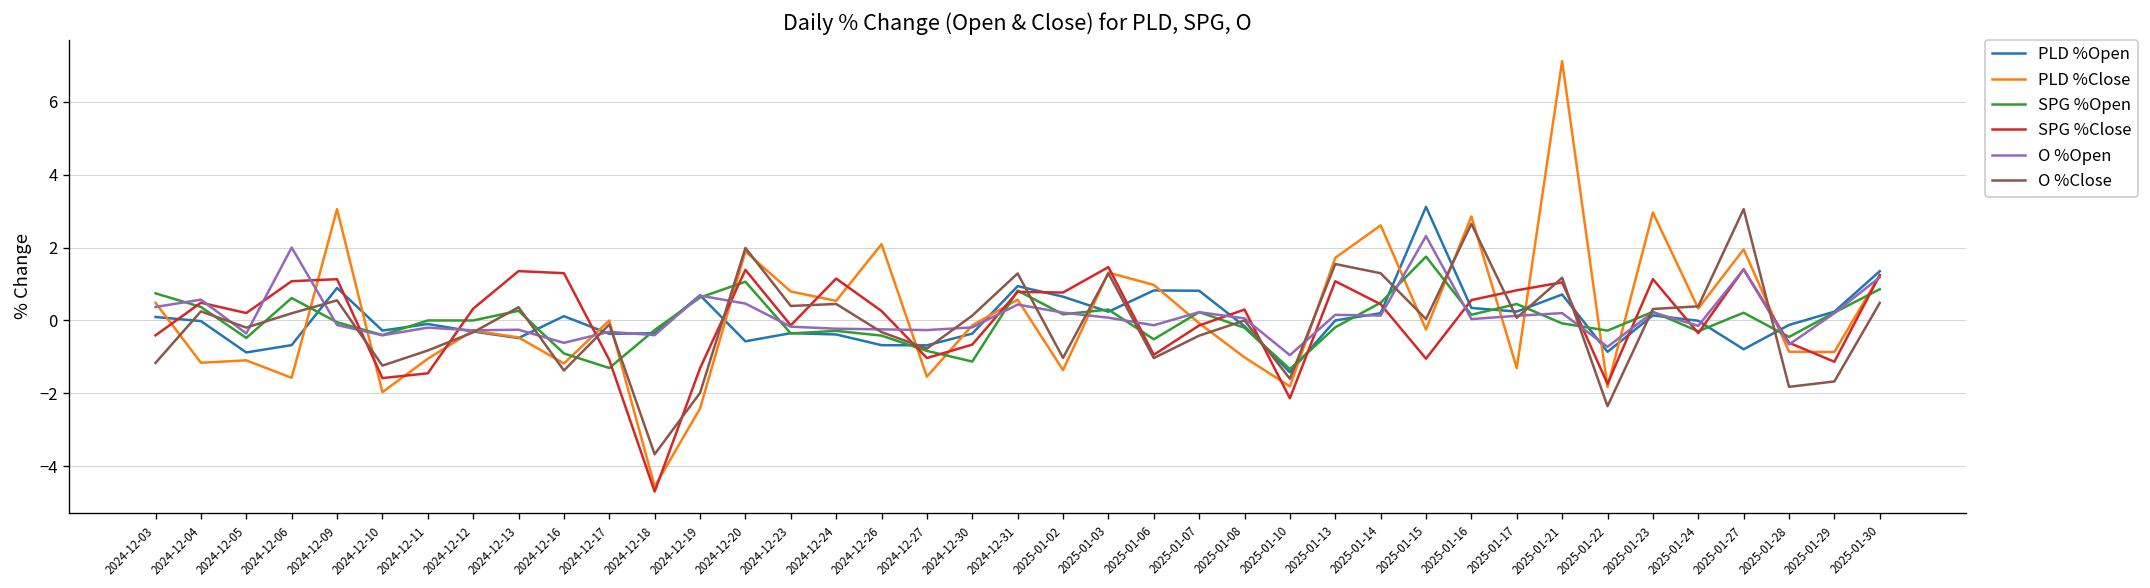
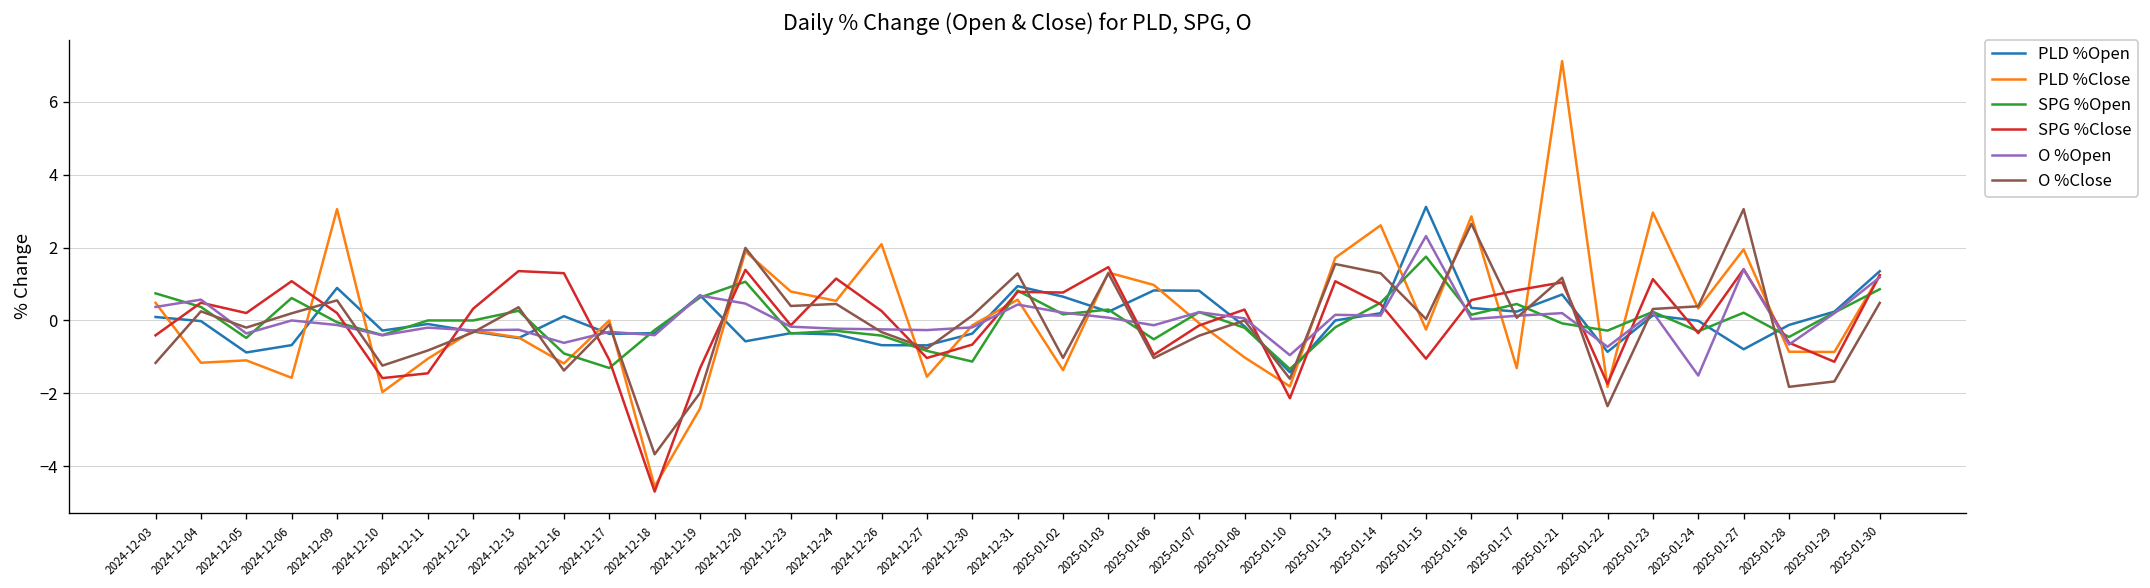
  {
    "PLD %Open": {
      "2024-12-03": 0.1,
      "2024-12-04": 0.0,
      "2024-12-05": -0.9,
      "2024-12-06": -0.7,
      "2024-12-09": 0.9,
      "2024-12-10": -0.3,
      "2024-12-11": -0.1,
      "2024-12-16": 0.1,
      "2024-12-20": -0.6,
      "2024-12-24": -0.4,
      "2024-12-26": -0.7,
      "2024-12-27": -0.7,
      "2024-12-30": -0.4,
      "2024-12-31": 0.9,
      "2025-01-02": 0.7,
      "2025-01-06": 0.8,
      "2025-01-07": 0.8,
      "2025-01-10": -1.4,
      "2025-01-13": 0.0,
      "2025-01-15": 3.1,
      "2025-01-16": 0.3,
      "2025-01-17": 0.2,
      "2025-01-21": 0.7,
      "2025-01-22": -0.9,
      "2025-01-24": 0.0,
      "2025-01-27": -0.8,
      "2025-01-28": -0.1,
      "2025-01-30": 1.4
    },
    "PLD %Close": {
      "2024-12-03": 0.5,
      "2024-12-04": -1.2,
      "2024-12-05": -1.1,
      "2024-12-06": -1.6,
      "2024-12-09": 3.1,
      "2024-12-10": -2.0,
      "2024-12-11": -1.1,
      "2024-12-16": -1.2,
      "2024-12-17": 0.0,
      "2024-12-18": -4.6,
      "2024-12-19": -2.4,
      "2024-12-20": 1.9,
      "2024-12-23": 0.8,
      "2024-12-24": 0.5,
      "2024-12-26": 2.1,
      "2024-12-27": -1.5,
      "2024-12-31": 0.6,
      "2025-01-02": -1.4,
      "2025-01-06": 1.0,
      "2025-01-08": -1.0,
      "2025-01-10": -1.8,
      "2025-01-13": 1.7,
      "2025-01-14": 2.6,
      "2025-01-15": -0.2,
      "2025-01-16": 2.9,
      "2025-01-17": -1.3,
      "2025-01-21": 7.1,
      "2025-01-22": -1.8,
      "2025-01-23": 3.0,
      "2025-01-27": 2.0,
      "2025-01-28": -0.9,
      "2025-01-29": -0.9
    },
    "SPG %Open": {
      "2024-12-03": 0.7,
      "2024-12-04": 0.4,
      "2024-12-05": -0.5,
      "2024-12-06": 0.6,
      "2024-12-11": 0.0,
      "2024-12-12": 0.0,
      "2024-12-13": 0.3,
      "2024-12-16": -0.9,
      "2024-12-17": -1.3,
      "2024-12-18": -0.3,
      "2024-12-20": 1.1,
      "2024-12-26": -0.4,
      "2024-12-30": -1.1,
      "2025-01-06": -0.5,
      "2025-01-10": -1.3,
      "2025-01-13": -0.2,
      "2025-01-15": 1.8,
      "2025-01-16": 0.2,
      "2025-01-17": 0.5,
      "2025-01-21": -0.1,
      "2025-01-22": -0.3,
      "2025-01-27": 0.2,
      "2025-01-28": -0.5,
      "2025-01-30": 0.9
    },
    "SPG %Close": {
      "2024-12-03": -0.4,
      "2024-12-04": 0.5,
      "2024-12-05": 0.2,
      "2024-12-06": 1.1,
-     "2024-12-09": 1.1,
+     "2024-12-09": 0.2,
      "2024-12-10": -1.6,
      "2024-12-11": -1.5,
      "2024-12-12": 0.3,
      "2024-12-13": 1.4,
      "2024-12-16": 1.3,
      "2024-12-17": -1.1,
      "2024-12-18": -4.7,
      "2024-12-19": -1.3,
      "2024-12-20": 1.4,
      "2024-12-24": 1.1,
      "2024-12-26": 0.3,
      "2024-12-27": -1.0,
      "2024-12-30": -0.7,
      "2025-01-02": 0.8,
      "2025-01-03": 1.5,
      "2025-01-06": -0.9,
      "2025-01-08": 0.3,
      "2025-01-10": -2.1,
      "2025-01-13": 1.1,
      "2025-01-15": -1.0,
      "2025-01-16": 0.6,
      "2025-01-17": 0.8,
      "2025-01-21": 1.0,
      "2025-01-22": -1.7,
      "2025-01-23": 1.1,
      "2025-01-29": -1.1
    },
    "O %Open": {
      "2024-12-03": 0.4,
      "2024-12-04": 0.6,
      "2024-12-05": -0.4,
-     "2024-12-06": 2,
+     "2024-12-06": 0,
      "2024-12-11": -0.2,
      "2024-12-13": -0.3,
      "2024-12-16": -0.6,
      "2024-12-20": 0.5,
      "2024-12-27": -0.3,
      "2024-12-31": 0.4,
      "2025-01-03": 0.1,
      "2025-01-06": -0.1,
      "2025-01-10": -1.0,
      "2025-01-13": 0.2,
      "2025-01-15": 2.3,
      "2025-01-16": 0.0,
      "2025-01-21": 0.2,
      "2025-01-22": -0.7,
-     "2025-01-24": -0.1
+     "2025-01-24": -1.5
    },
    "O %Close": {
      "2024-12-03": -1.2,
      "2024-12-04": 0.2,
      "2024-12-05": -0.2,
      "2024-12-06": 0.2,
      "2024-12-09": 0.6,
      "2024-12-10": -1.2,
      "2024-12-11": -0.8,
      "2024-12-13": 0.4,
      "2024-12-16": -1.4,
      "2024-12-17": -0.1,
      "2024-12-18": -3.7,
      "2024-12-19": -2.0,
      "2024-12-20": 2.0,
      "2024-12-23": 0.4,
      "2024-12-24": 0.5,
      "2024-12-30": 0.1,
      "2024-12-31": 1.3,
      "2025-01-02": -1.0,
      "2025-01-06": -1.0,
      "2025-01-07": -0.4,
      "2025-01-10": -1.6,
      "2025-01-13": 1.5,
      "2025-01-14": 1.3,
      "2025-01-15": 0.0,
      "2025-01-16": 2.7,
      "2025-01-21": 1.2,
      "2025-01-22": -2.4,
      "2025-01-27": 3.1,
      "2025-01-28": -1.8,
      "2025-01-29": -1.7,
      "2025-01-30": 0.5
    }
  }
